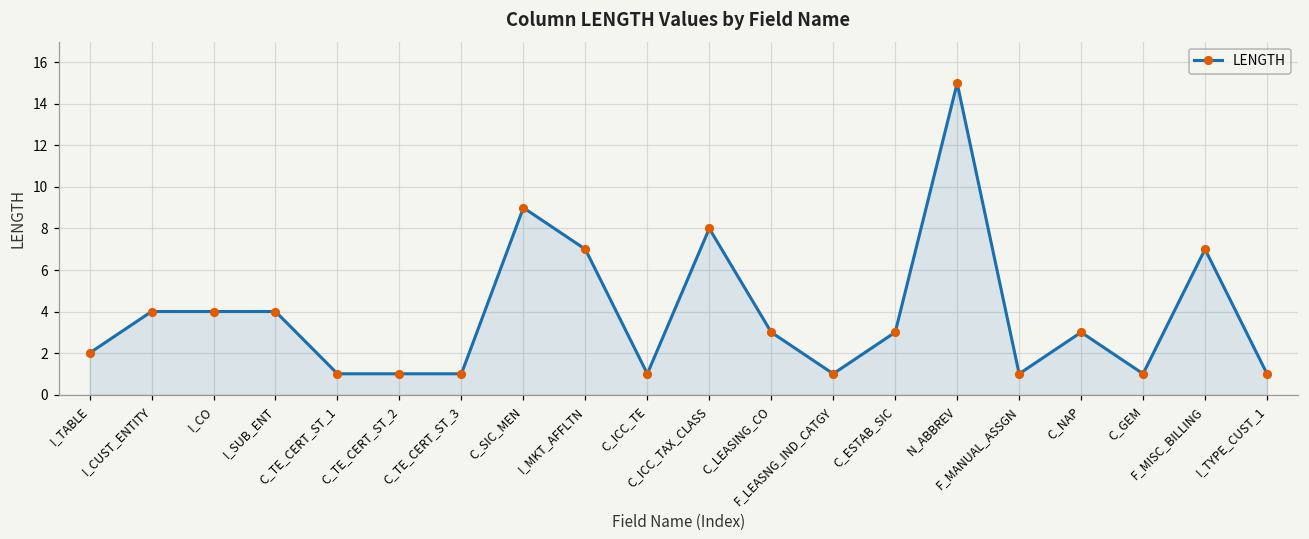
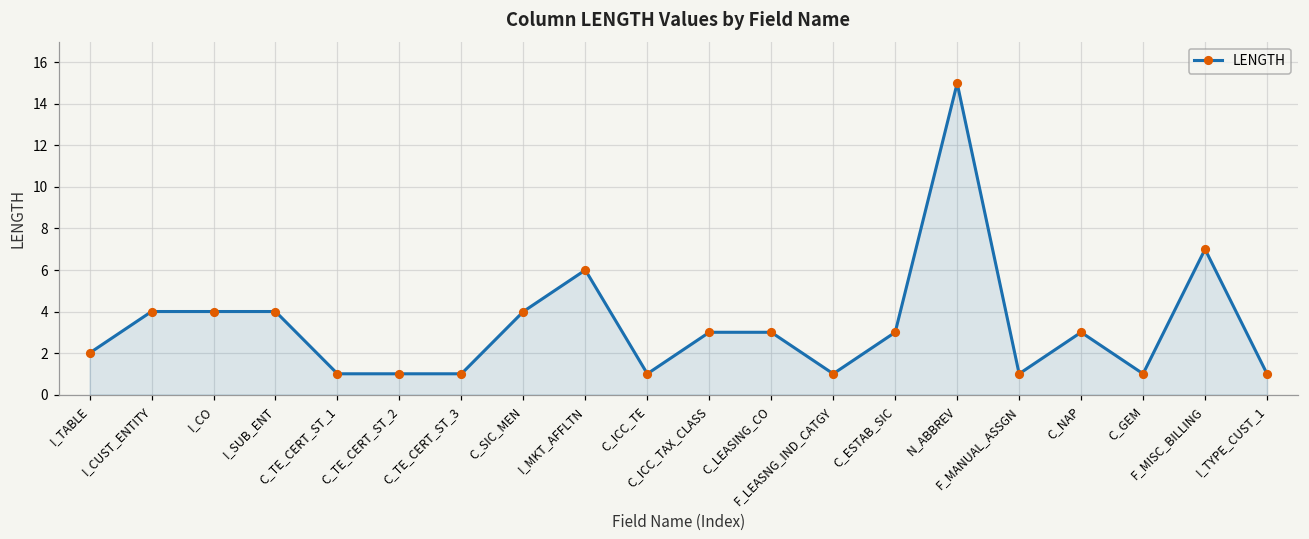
  {
    "I_TABLE": 2,
    "I_CUST_ENTITY": 4,
    "I_CO": 4,
    "I_SUB_ENT": 4,
    "C_TE_CERT_ST_1": 1,
    "C_TE_CERT_ST_2": 1,
    "C_TE_CERT_ST_3": 1,
-   "C_SIC_MEN": 9,
-   "I_MKT_AFFLTN": 7,
+   "C_SIC_MEN": 4,
+   "I_MKT_AFFLTN": 6,
    "C_ICC_TE": 1,
-   "C_ICC_TAX_CLASS": 8,
+   "C_ICC_TAX_CLASS": 3,
    "C_LEASING_CO": 3,
    "F_LEASNG_IND_CATGY": 1,
    "C_ESTAB_SIC": 3,
    "N_ABBREV": 15,
    "F_MANUAL_ASSGN": 1,
    "C_NAP": 3,
    "C_GEM": 1,
    "F_MISC_BILLING": 7,
    "I_TYPE_CUST_1": 1
  }
